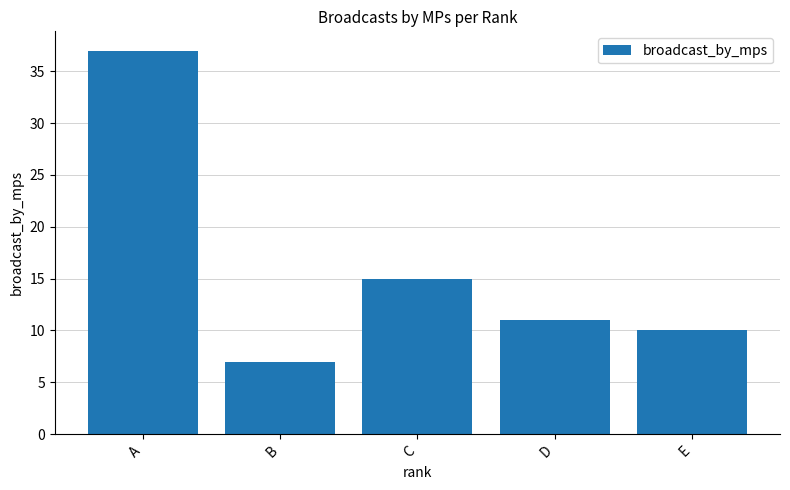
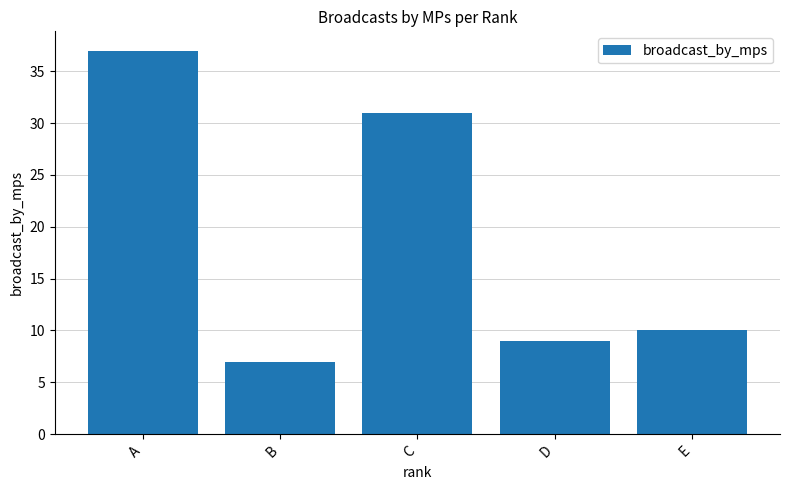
  {
    "A": 37,
    "B": 7,
-   "C": 15,
-   "D": 11,
+   "C": 31,
+   "D": 9,
    "E": 10
  }
